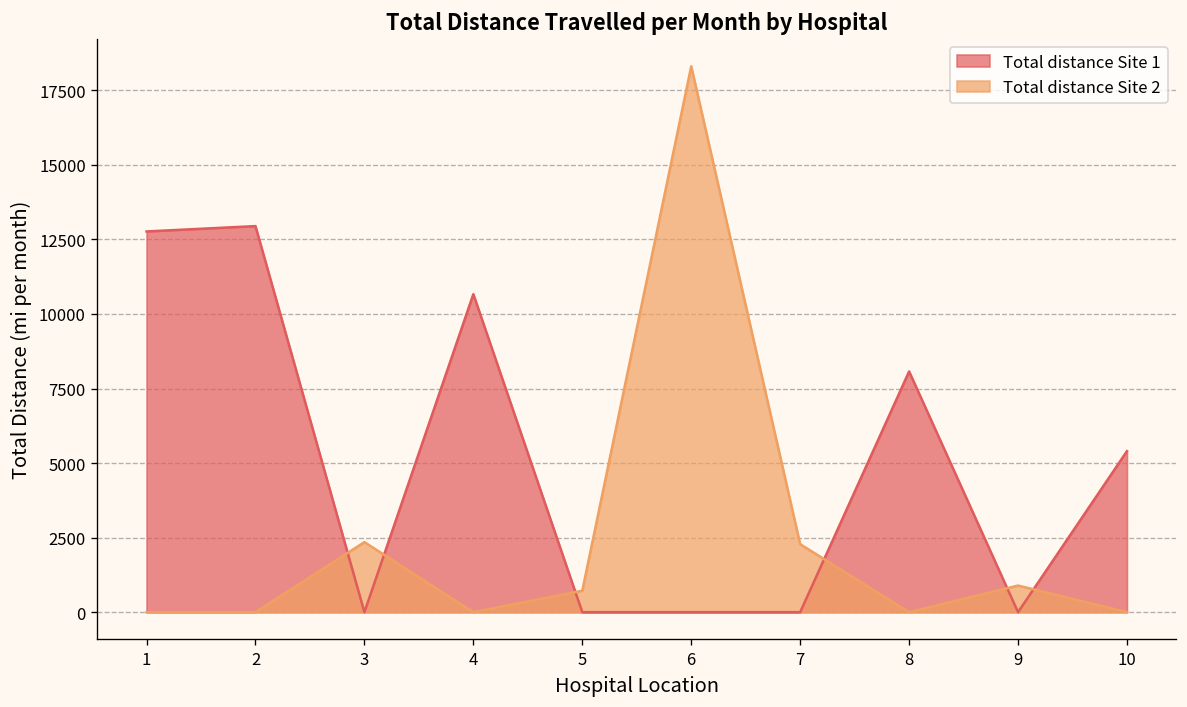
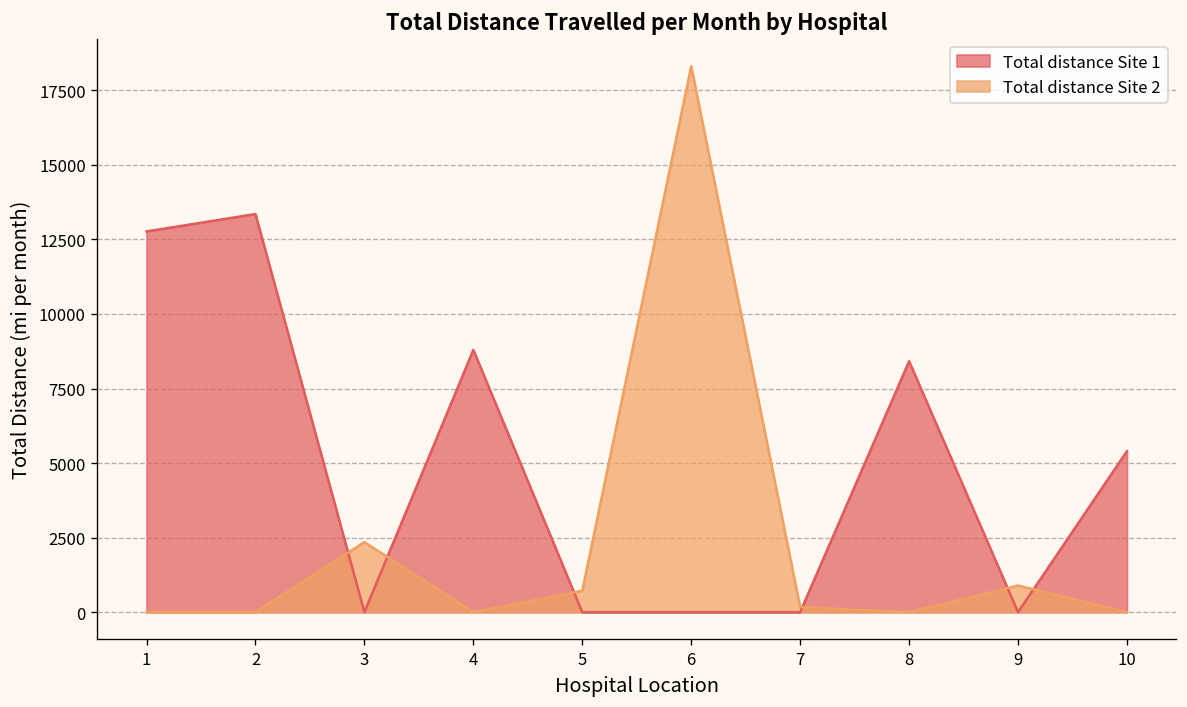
  {
    "Total distance Site 1": {
      "1": 12800,
-     "2": 12900,
+     "2": 13400,
      "3": 0,
-     "4": 10700,
+     "4": 8800,
      "5": 0,
      "6": 0,
      "7": 0,
-     "8": 8100,
+     "8": 8400,
      "9": 0,
      "10": 5400
    },
    "Total distance Site 2": {
      "1": 0,
      "2": 0,
      "3": 2300,
      "4": 0,
      "5": 700,
      "6": 18300,
-     "7": 2300,
+     "7": 200,
      "8": 0,
      "9": 900,
      "10": 0
    }
  }
